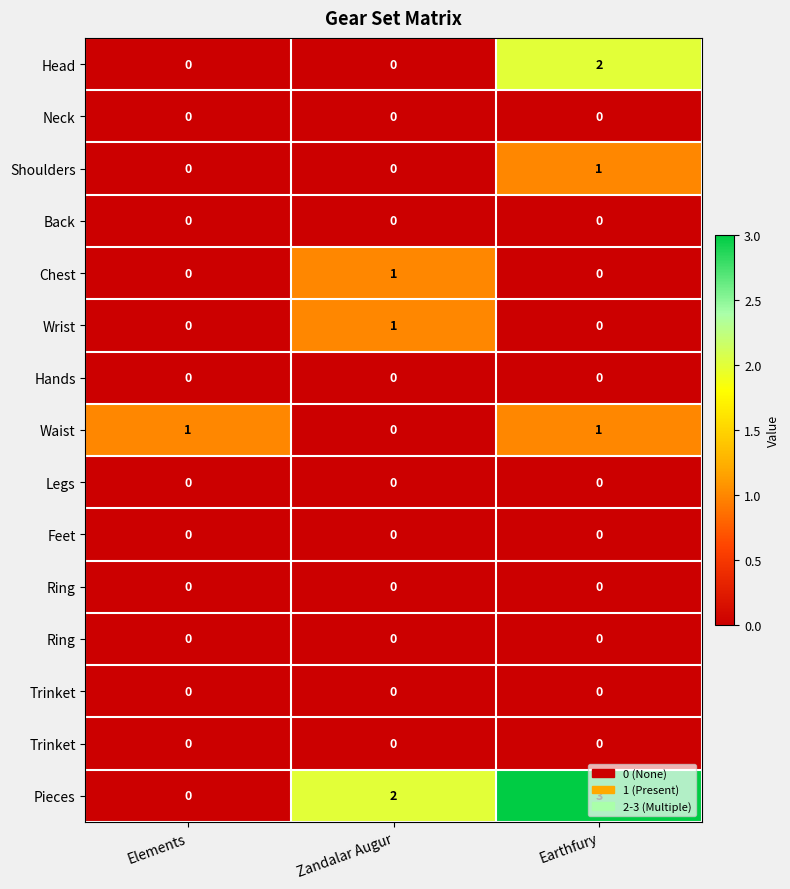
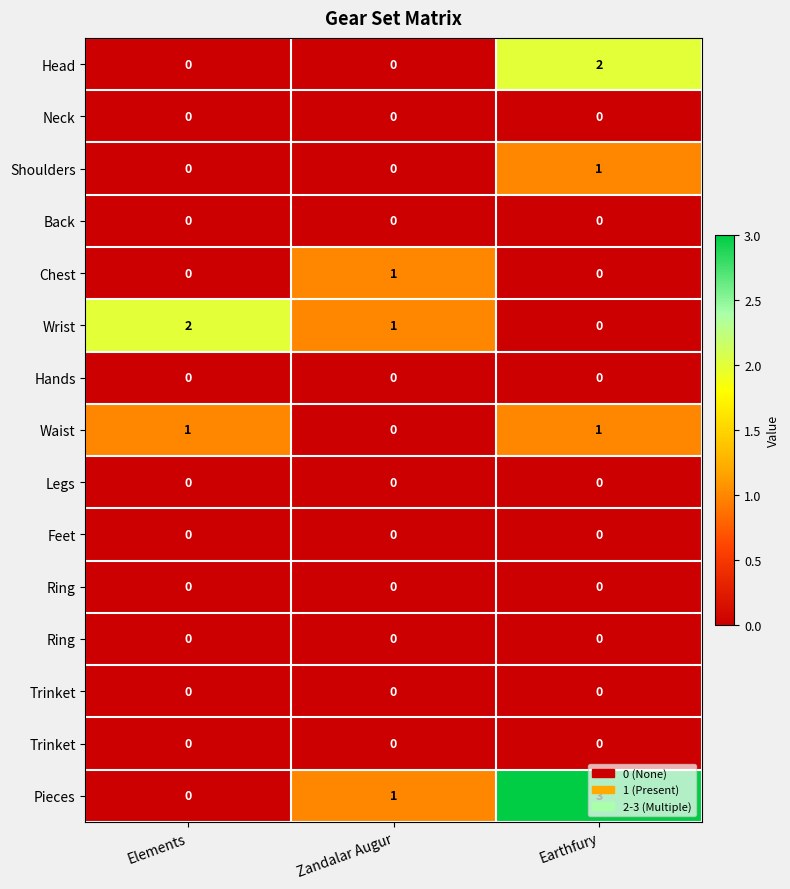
  {
    "Head": {
      "Elements": 0,
      "Zandalar Augur": 0,
      "Earthfury": 2
    },
    "Neck": {
      "Elements": 0,
      "Zandalar Augur": 0,
      "Earthfury": 0
    },
    "Shoulders": {
      "Elements": 0,
      "Zandalar Augur": 0,
      "Earthfury": 1
    },
    "Back": {
      "Elements": 0,
      "Zandalar Augur": 0,
      "Earthfury": 0
    },
    "Chest": {
      "Elements": 0,
      "Zandalar Augur": 1,
      "Earthfury": 0
    },
    "Wrist": {
-     "Elements": 0,
+     "Elements": 2,
      "Zandalar Augur": 1,
      "Earthfury": 0
    },
    "Hands": {
      "Elements": 0,
      "Zandalar Augur": 0,
      "Earthfury": 0
    },
    "Waist": {
      "Elements": 1,
      "Zandalar Augur": 0,
      "Earthfury": 1
    },
    "Legs": {
      "Elements": 0,
      "Zandalar Augur": 0,
      "Earthfury": 0
    },
    "Feet": {
      "Elements": 0,
      "Zandalar Augur": 0,
      "Earthfury": 0
    },
    "Pieces": {
      "Elements": 0,
-     "Zandalar Augur": 2
+     "Zandalar Augur": 1
    }
  }
